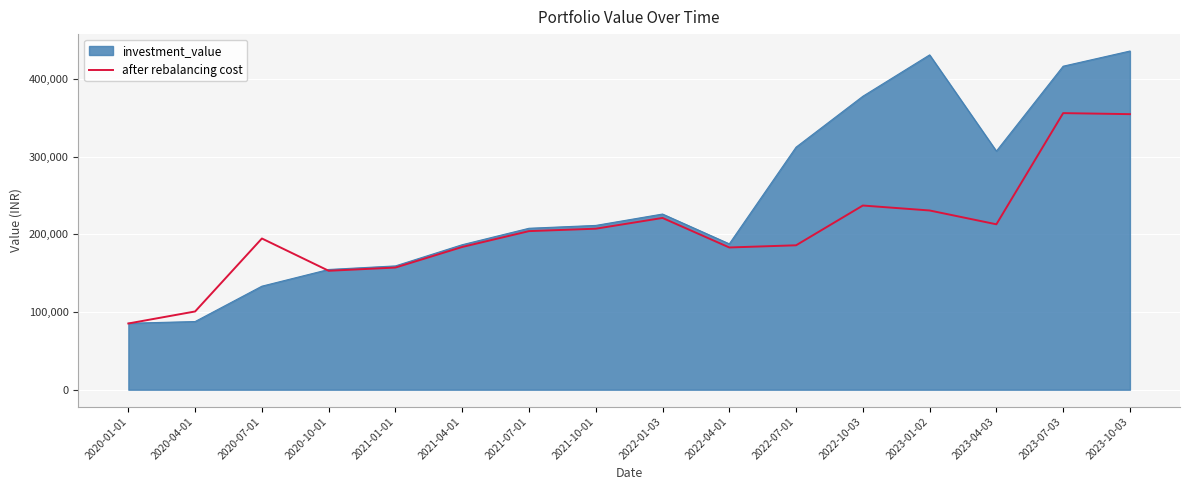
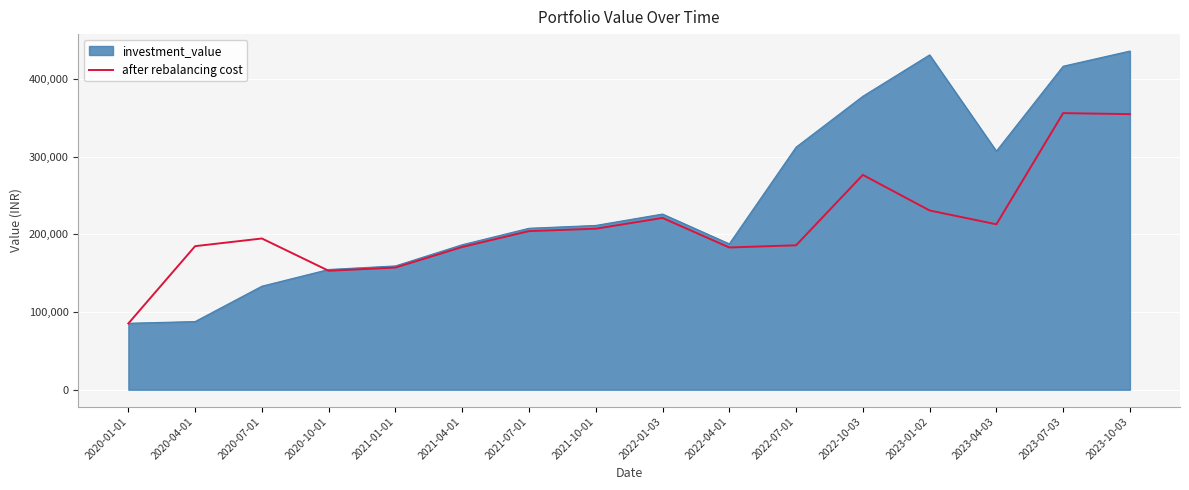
  {
    "investment_value": {
      "2020-04-01": "90,000",
      "2020-07-01": "130,000",
      "2021-07-01": "210,000",
      "2021-10-01": "210,000",
      "2022-01-03": "230,000",
      "2022-04-01": "190,000",
      "2022-07-01": "310,000",
      "2022-10-03": "380,000",
      "2023-01-02": "430,000",
      "2023-04-03": "310,000",
      "2023-07-03": "420,000",
      "2023-10-03": "440,000"
    },
    "after rebalancing cost": {
-     "2020-04-01": "100,000",
+     "2020-04-01": "180,000",
      "2020-07-01": "190,000",
      "2021-07-01": "200,000",
      "2021-10-01": "210,000",
      "2022-01-03": "220,000",
      "2022-04-01": "180,000",
      "2022-07-01": "190,000",
-     "2022-10-03": "240,000",
+     "2022-10-03": "280,000",
      "2023-01-02": "230,000",
      "2023-04-03": "210,000",
      "2023-07-03": "360,000",
      "2023-10-03": "350,000"
    }
  }
